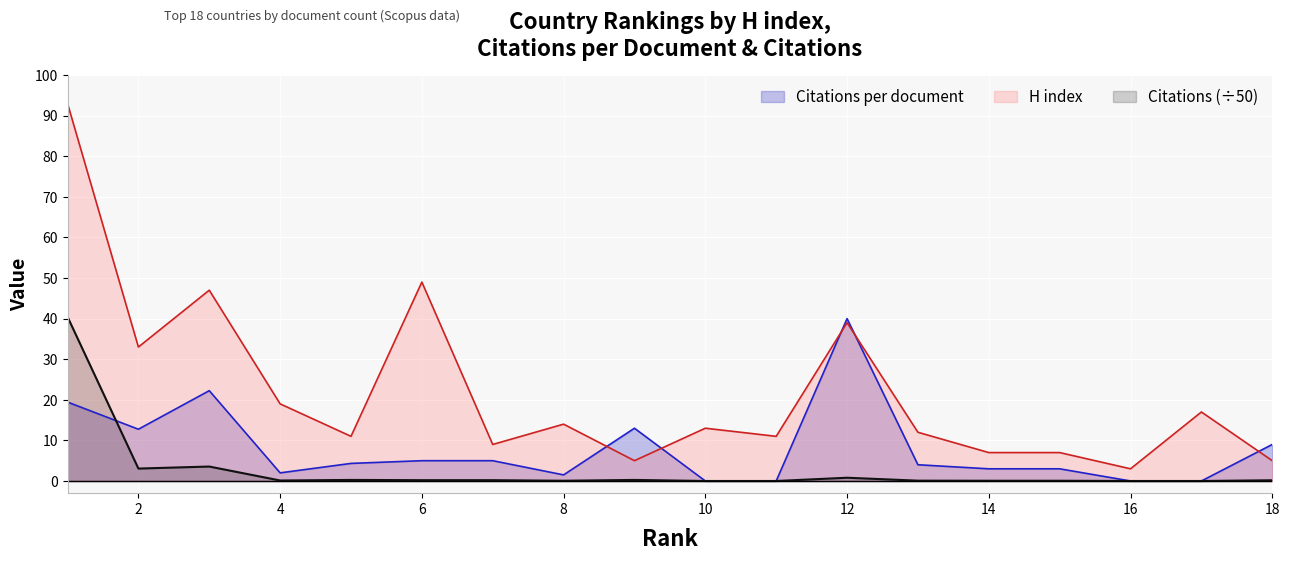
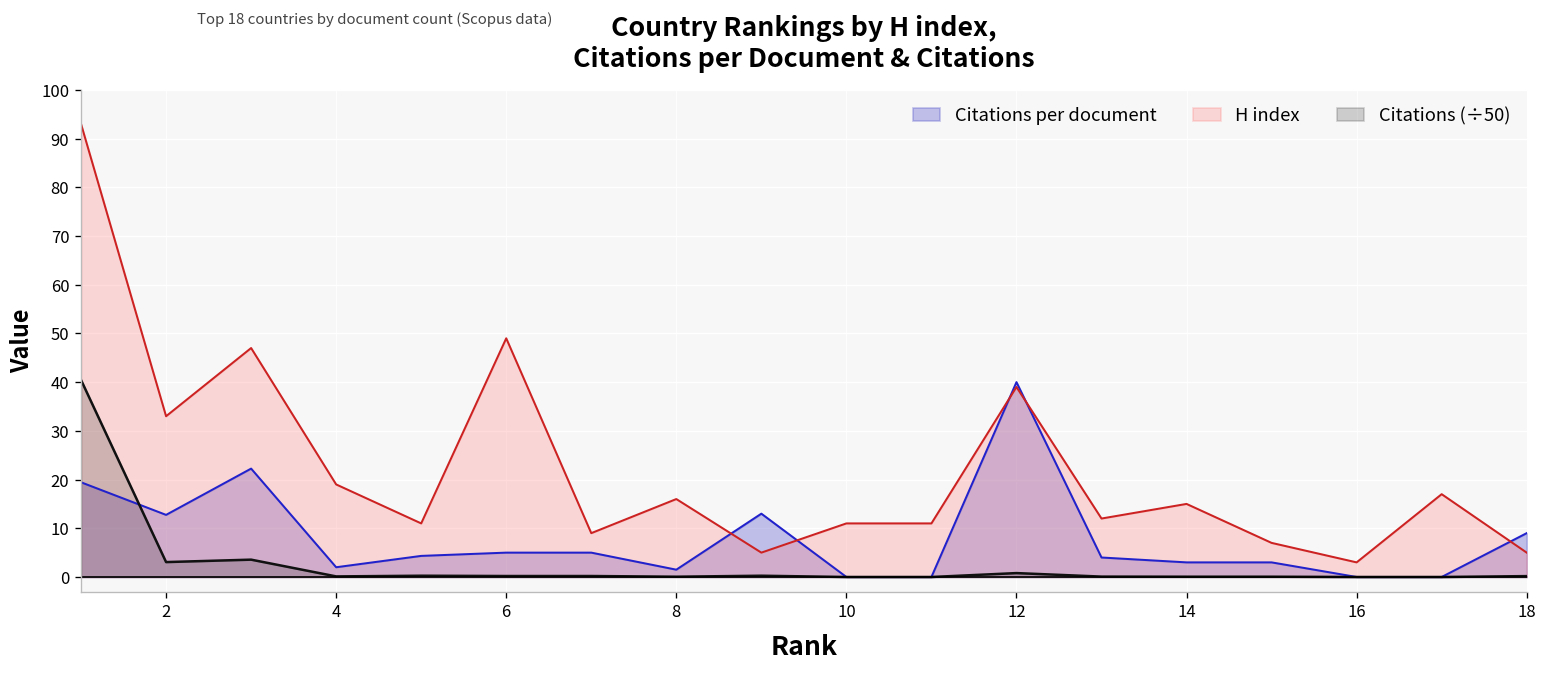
  {
    "H index": {
      "2": 33,
      "4": 19,
      "6": 49,
-     "8": 14,
-     "10": 13,
+     "8": 16,
+     "10": 11,
      "12": 39,
-     "14": 7,
+     "14": 15,
      "16": 3,
      "18": 5
    }
  }
